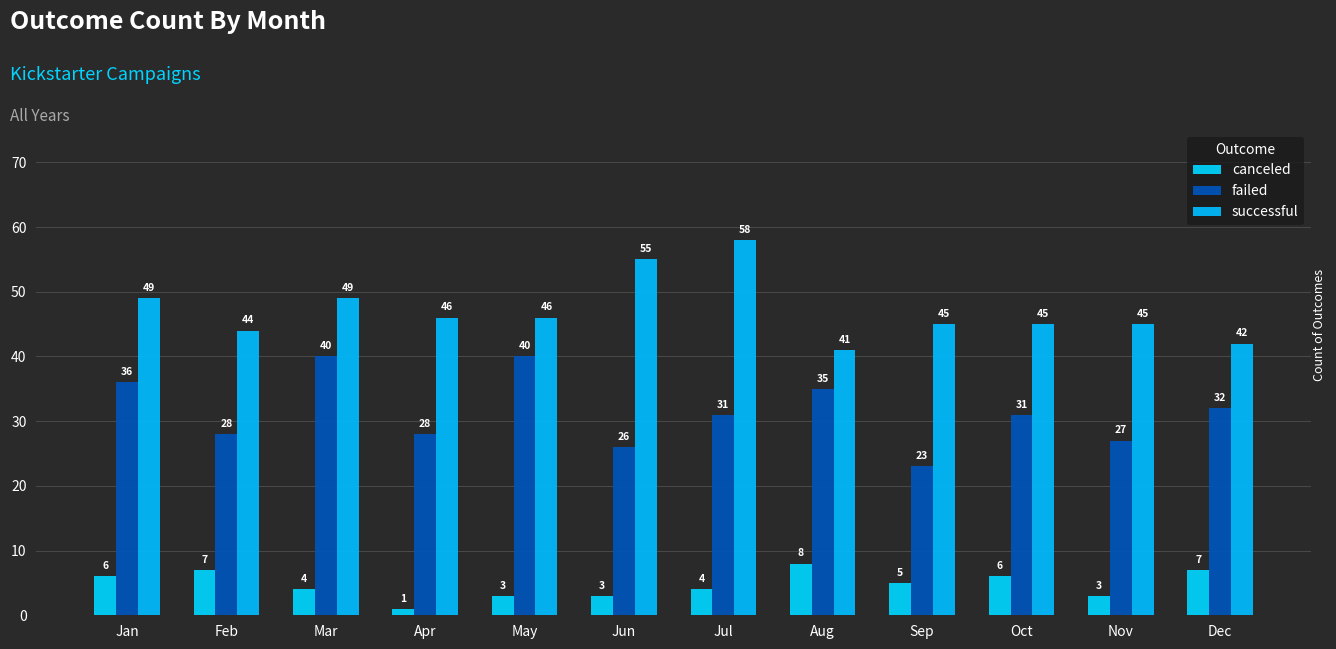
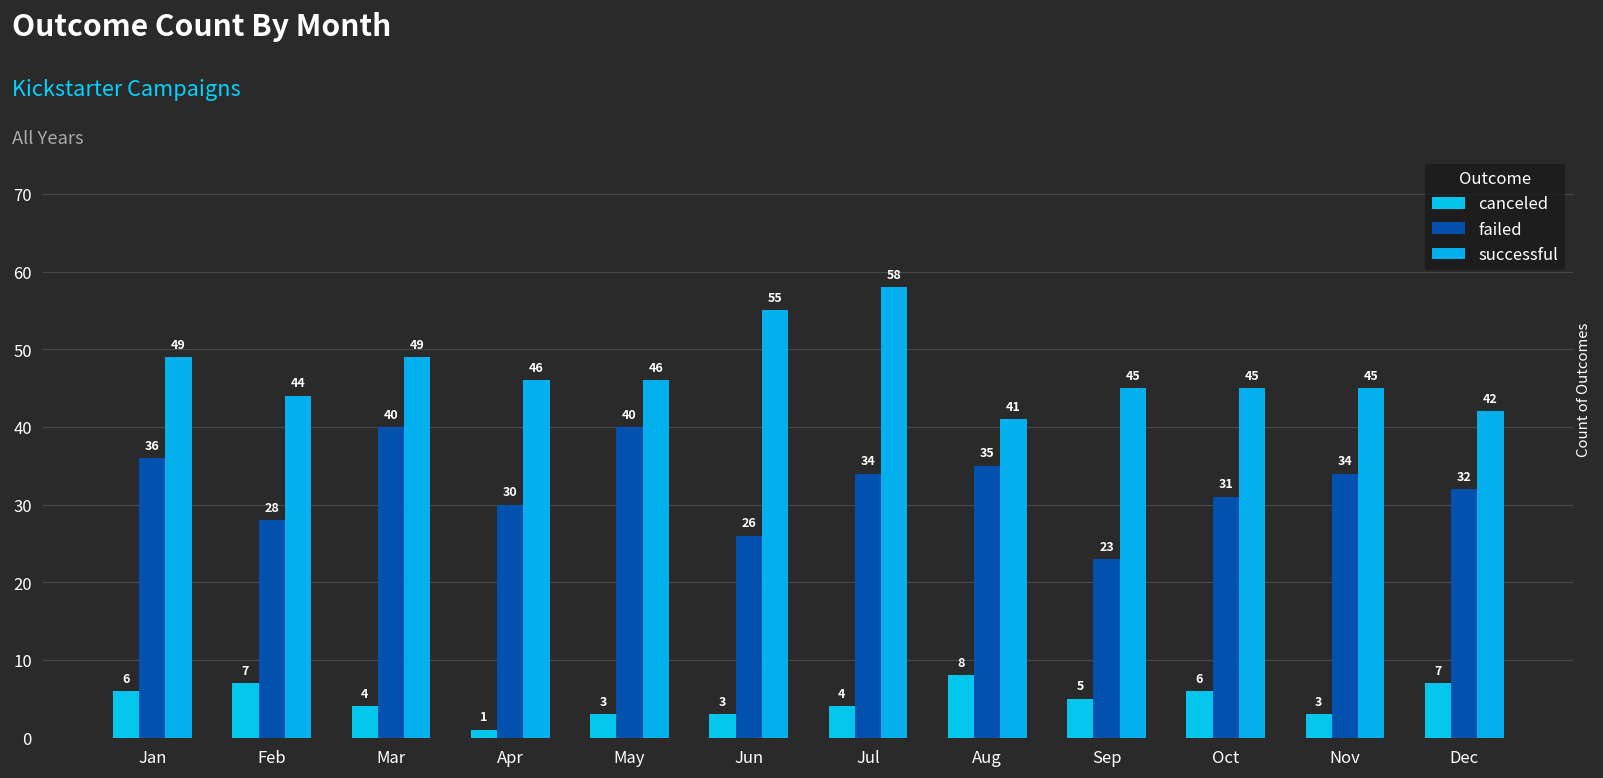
  {
    "failed": {
      "Jan": 36,
      "Feb": 28,
      "Mar": 40,
-     "Apr": 28,
+     "Apr": 30,
      "May": 40,
      "Jun": 26,
-     "Jul": 31,
+     "Jul": 34,
      "Aug": 35,
      "Sep": 23,
      "Oct": 31,
-     "Nov": 27,
+     "Nov": 34,
      "Dec": 32
    }
  }
